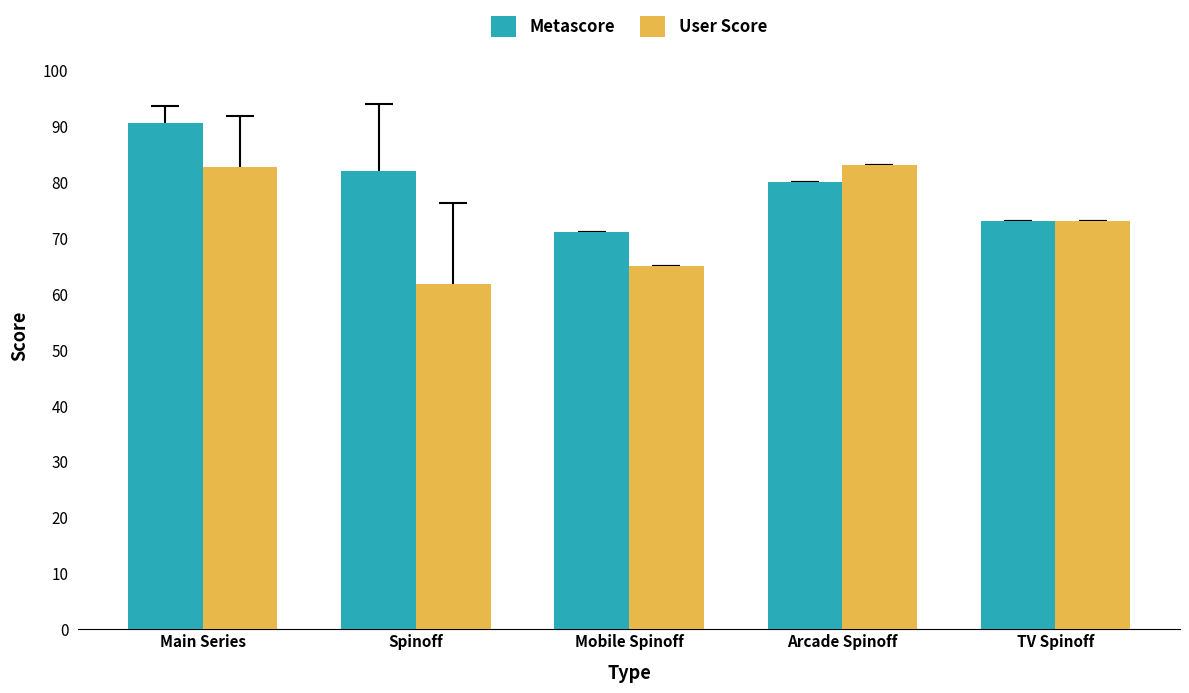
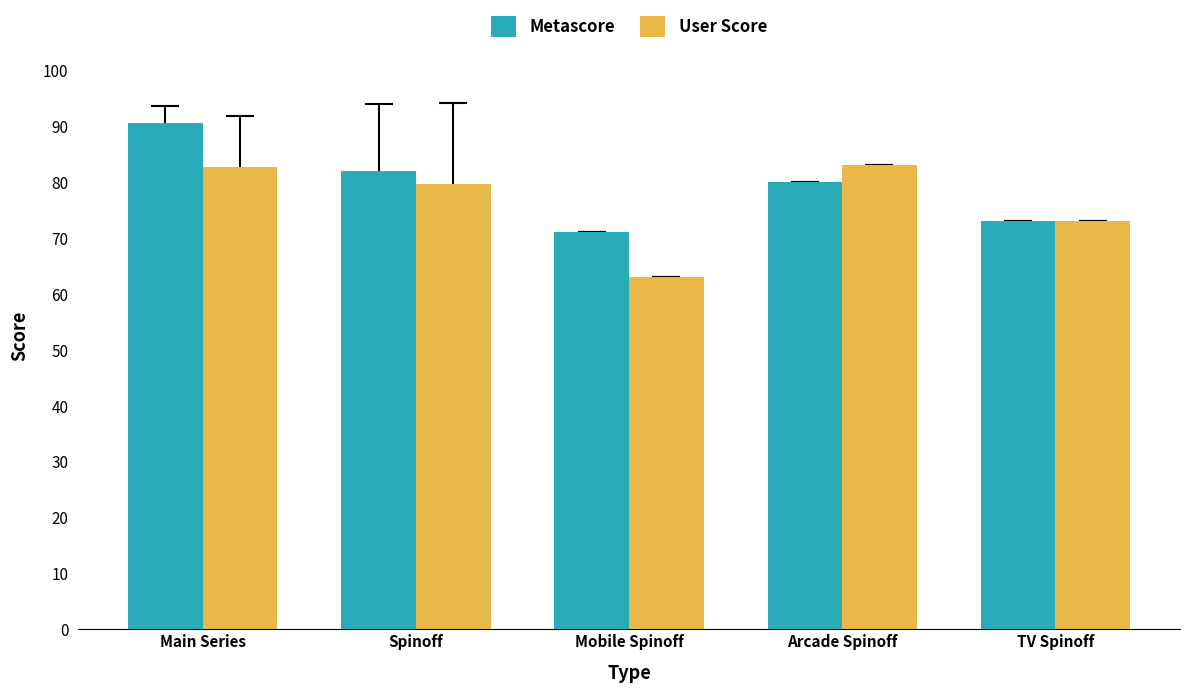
  {
    "Metascore": {
      "Main Series": 91,
      "Spinoff": 82,
      "Mobile Spinoff": 71,
      "Arcade Spinoff": 80,
      "TV Spinoff": 73
    },
    "User Score": {
      "Main Series": 83,
-     "Spinoff": 62,
-     "Mobile Spinoff": 65,
+     "Spinoff": 80,
+     "Mobile Spinoff": 63,
      "Arcade Spinoff": 83,
      "TV Spinoff": 73
    }
  }
